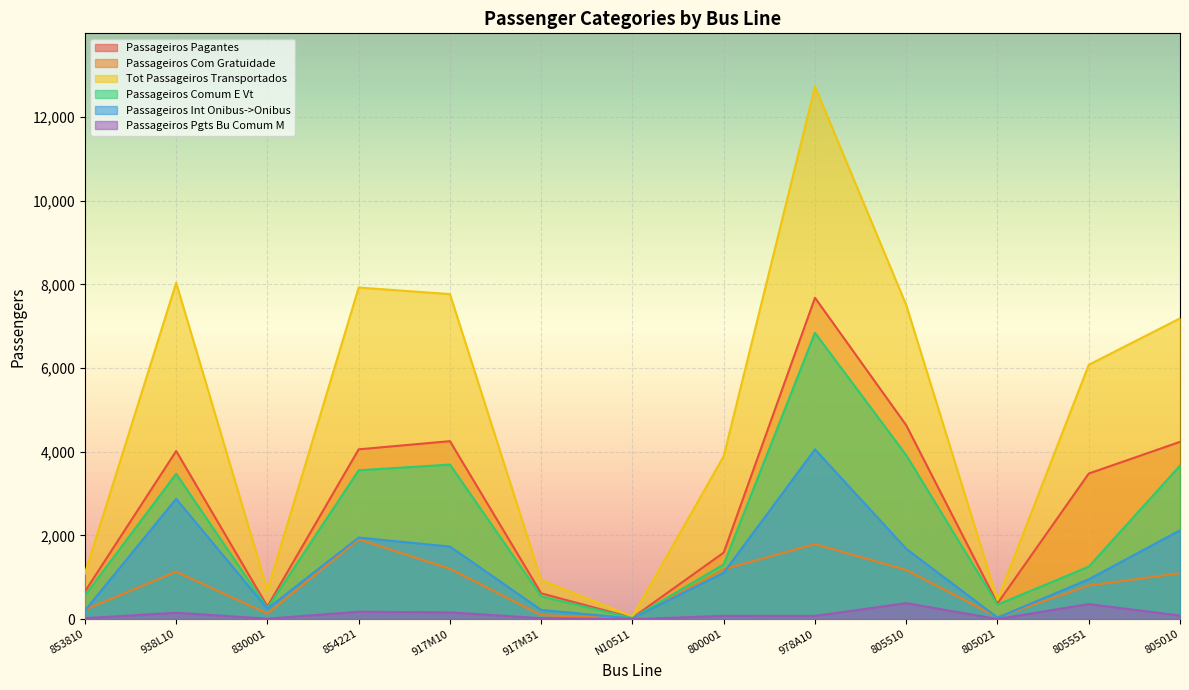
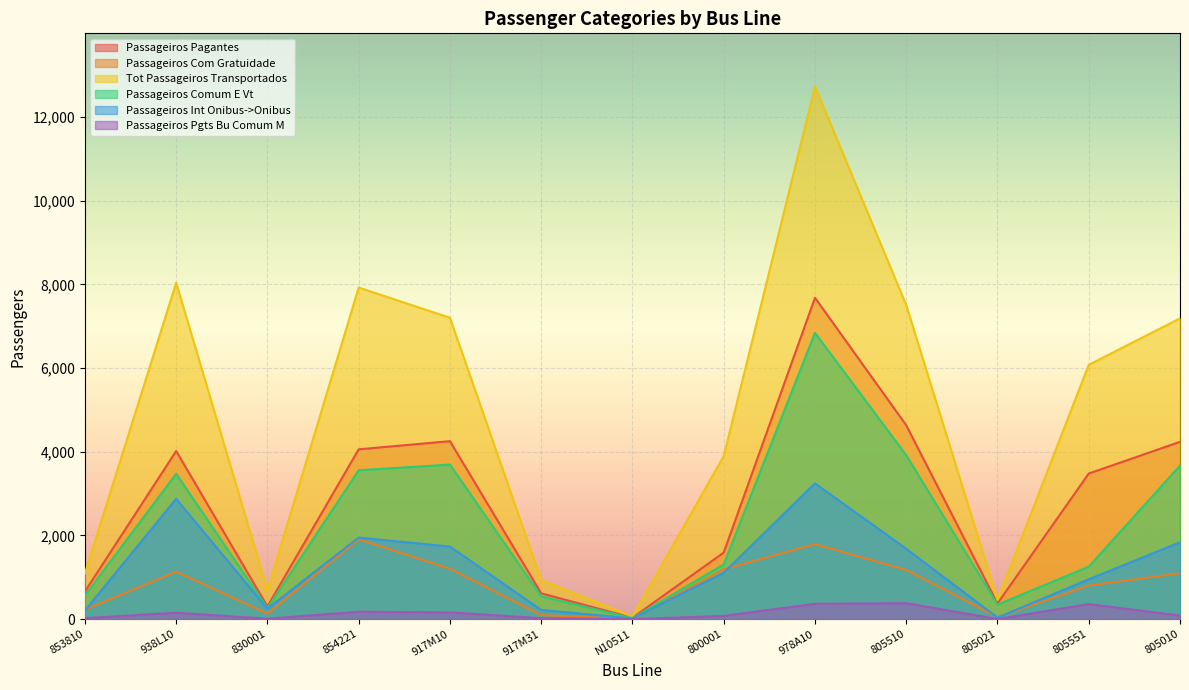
  {
    "Tot Passageiros Transportados": {
      "853810": "1,100",
      "938L10": "8,000",
      "830001": "700",
      "854221": "7,900",
-     "917M10": "7,800",
+     "917M10": "7,200",
      "917M31": "900",
      "800001": "3,900",
      "978A10": "12,700",
      "805510": "7,500",
      "805021": "500",
      "805551": "6,100",
      "805010": "7,200"
    },
    "Passageiros Comum E Vt": {
      "853810": "600",
      "938L10": "3,500",
      "854221": "3,600",
      "917M10": "3,700",
      "917M31": "500",
      "800001": "1,300",
      "978A10": "6,800",
      "805510": "3,900",
      "805551": "1,300",
      "805010": "3,700"
    },
    "Passageiros Int Onibus->Onibus": {
      "938L10": "2,900",
      "917M10": "1,700",
      "917M31": "200",
      "800001": "1,100",
-     "978A10": "4,100",
+     "978A10": "3,200",
      "805510": "1,700",
      "805551": "1,000",
-     "805010": "2,100"
+     "805010": "1,800"
    },
    "Passageiros Pgts Bu Comum M": {
      "853810": "0",
      "938L10": "200",
      "830001": "0",
      "854221": "200",
      "917M10": "200",
      "917M31": "0",
      "800001": "100",
-     "978A10": "100",
+     "978A10": "400",
      "805510": "400",
      "805551": "400",
      "805010": "100"
    }
  }
